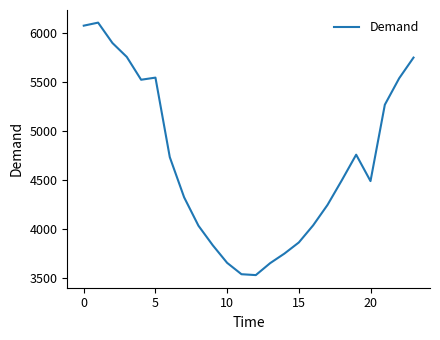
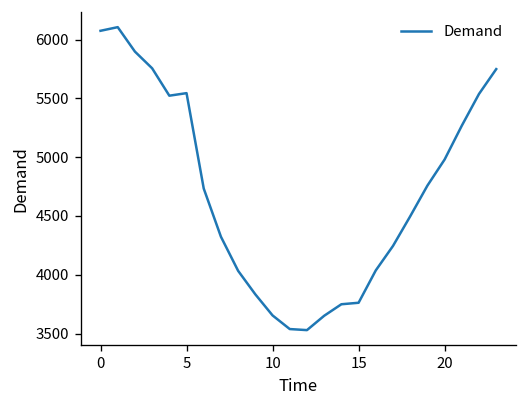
  {
    "0": 6100,
    "5": 5500,
    "10": 3700,
-   "15": 3900,
-   "20": 4500
+   "15": 3800,
+   "20": 5000
  }
